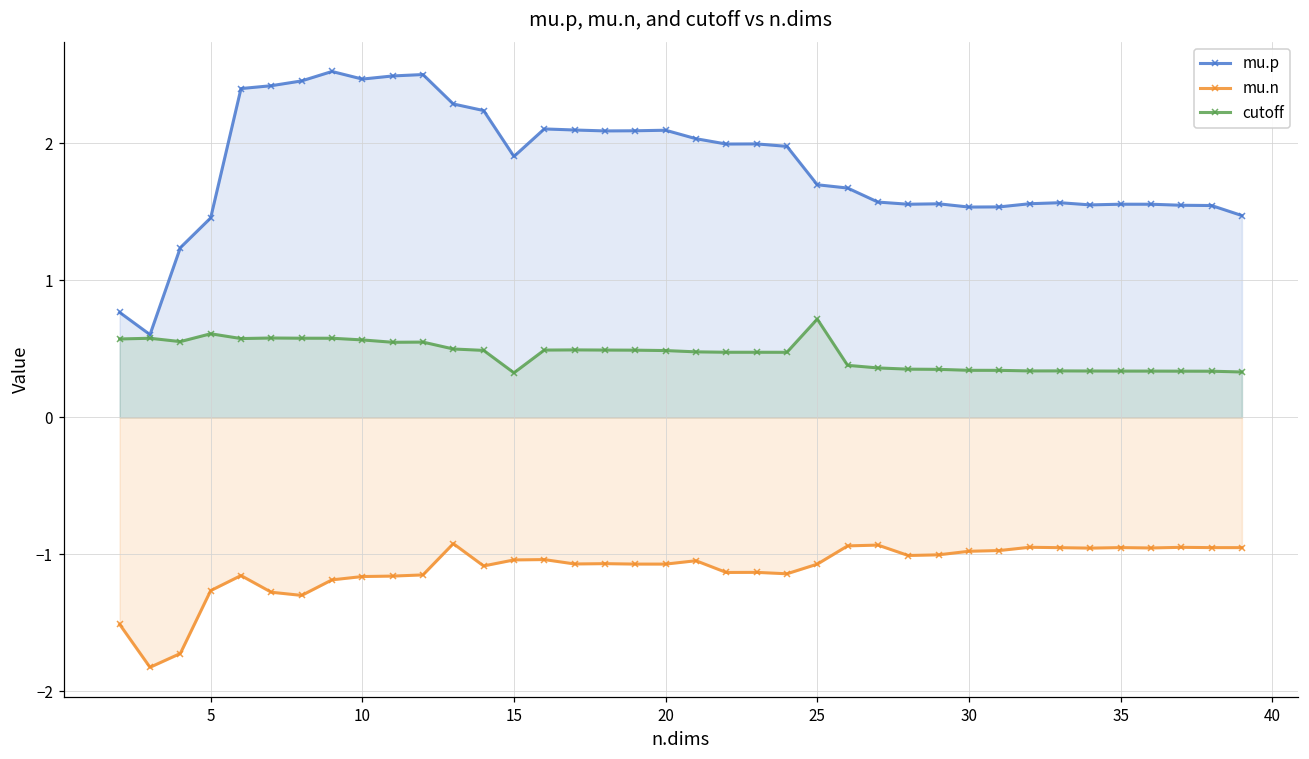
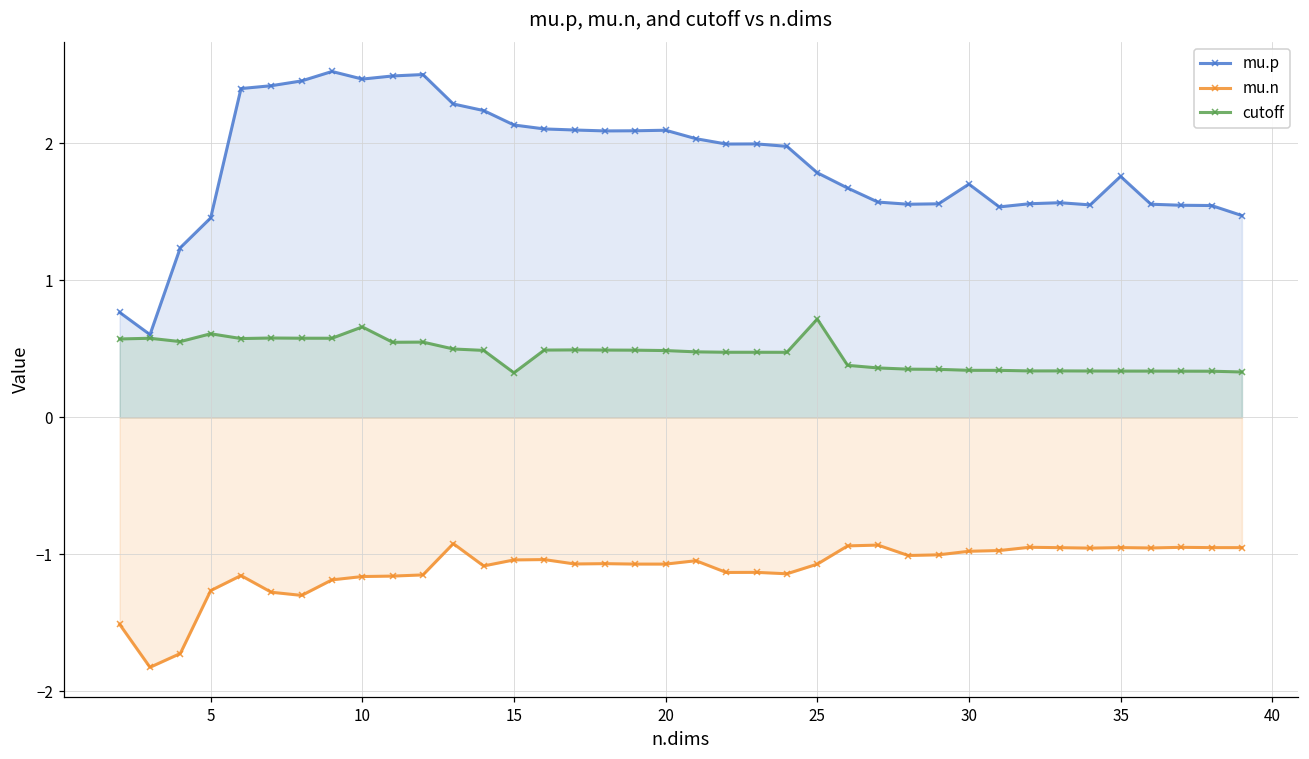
  {
    "mu.p": {
      "5": 1.46,
      "10": 2.47,
-     "15": 1.91,
+     "15": 2.14,
      "20": 2.10,
-     "25": 1.70,
-     "30": 1.54,
-     "35": 1.56
+     "25": 1.79,
+     "30": 1.70,
+     "35": 1.76
    },
    "cutoff": {
      "5": 0.61,
-     "10": 0.57,
+     "10": 0.66,
      "15": 0.32,
      "20": 0.49,
      "25": 0.72,
      "30": 0.34,
      "35": 0.34
    }
  }
